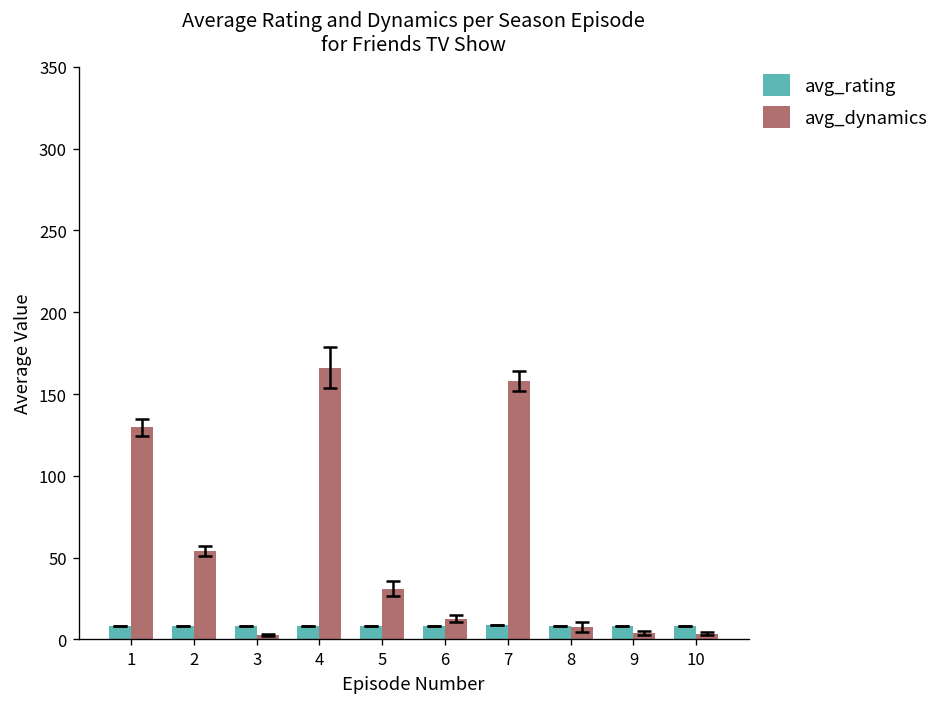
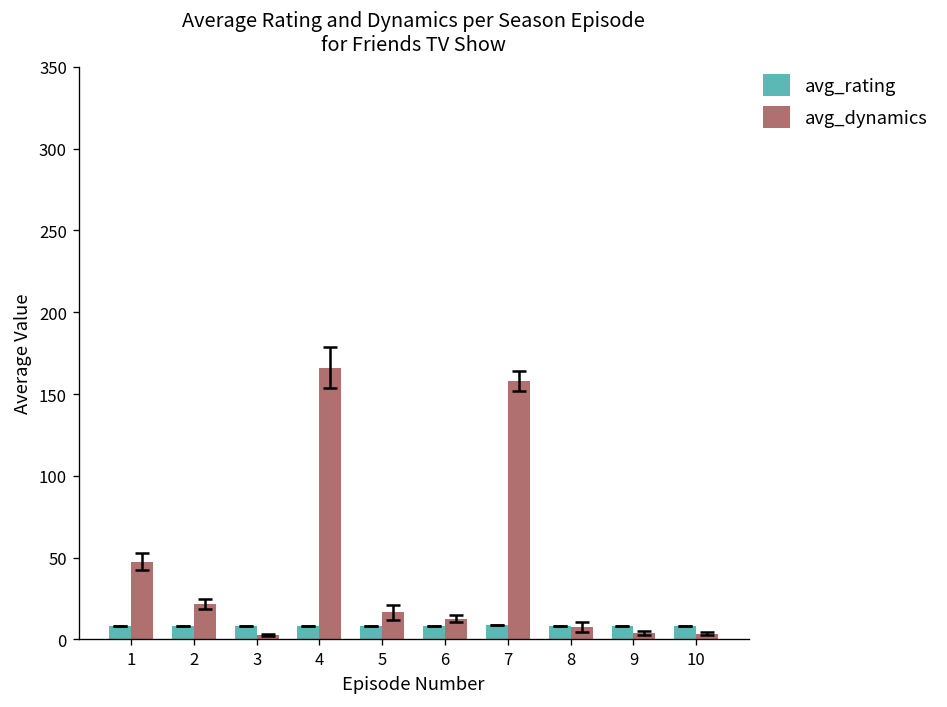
  {
    "avg_rating": {
      "1": 8,
      "2": 8,
      "3": 8,
      "4": 8,
      "5": 9,
      "6": 8,
      "7": 9,
      "8": 8,
      "9": 8,
      "10": 8
    },
    "avg_dynamics": {
-     "1": 130,
-     "2": 54,
+     "1": 48,
+     "2": 22,
      "3": 3,
      "4": 166,
-     "5": 31,
+     "5": 17,
      "6": 13,
      "7": 158,
      "8": 8,
      "9": 4,
      "10": 4
    }
  }
